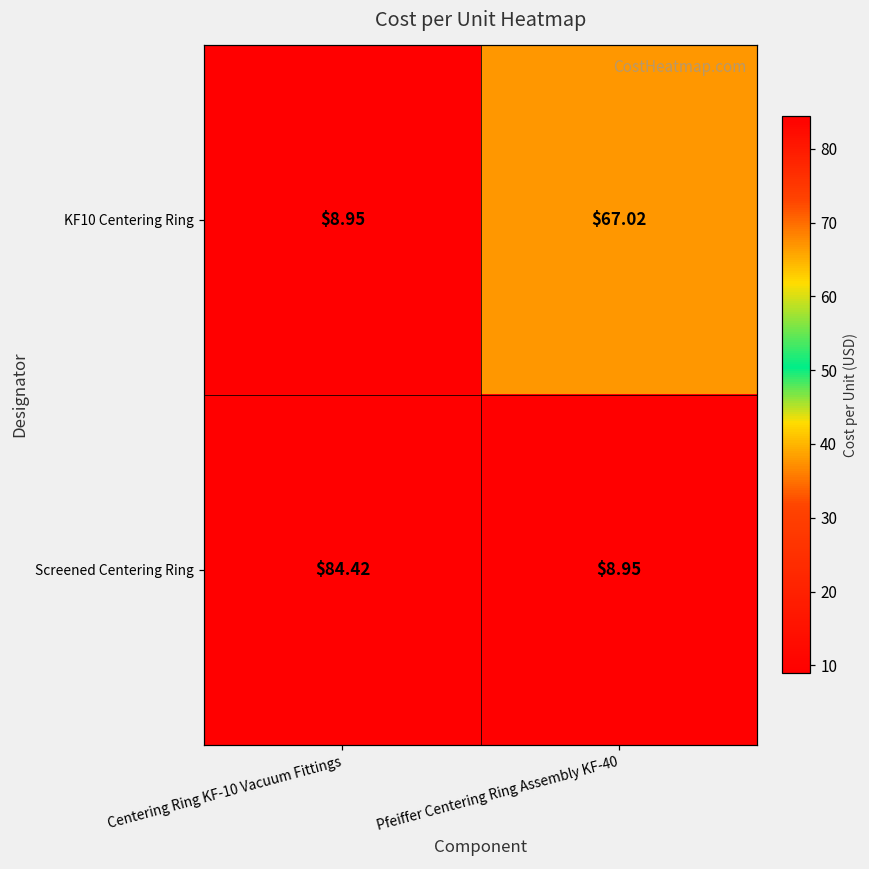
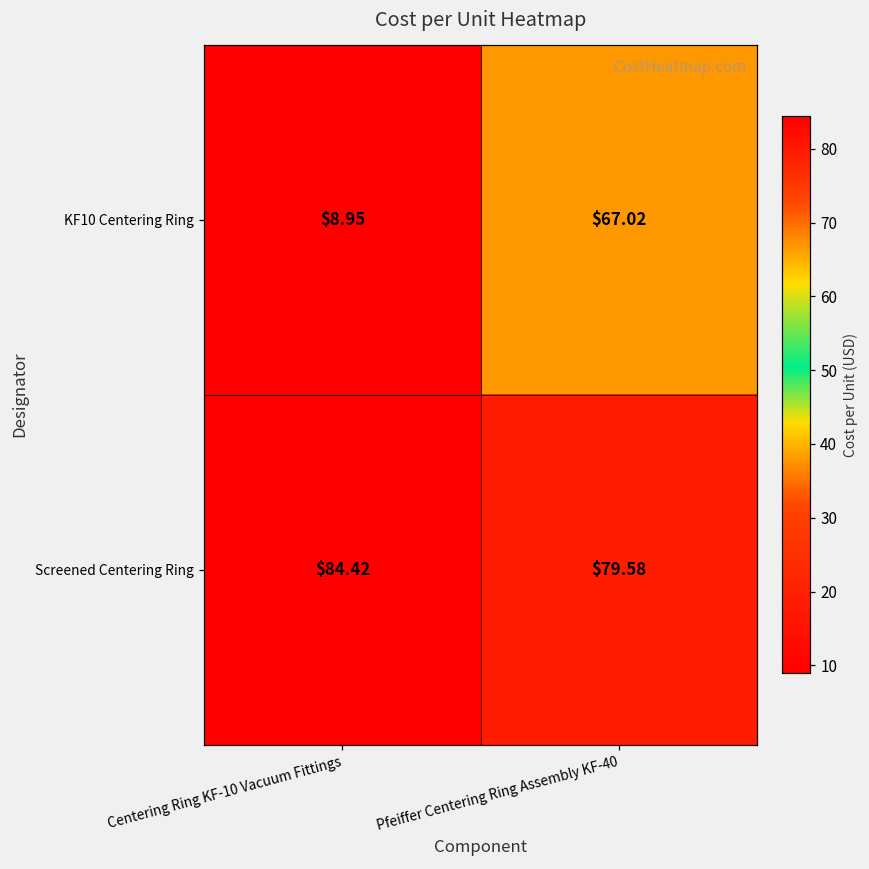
  {
    "KF10 Centering Ring": {
      "Centering Ring KF-10 Vacuum Fittings": "$8.95"
    },
    "Screened Centering Ring": {
      "Centering Ring KF-10 Vacuum Fittings": "$84.42",
-     "Pfeiffer Centering Ring Assembly KF-40": "$8.95"
+     "Pfeiffer Centering Ring Assembly KF-40": "$79.58"
    }
  }
